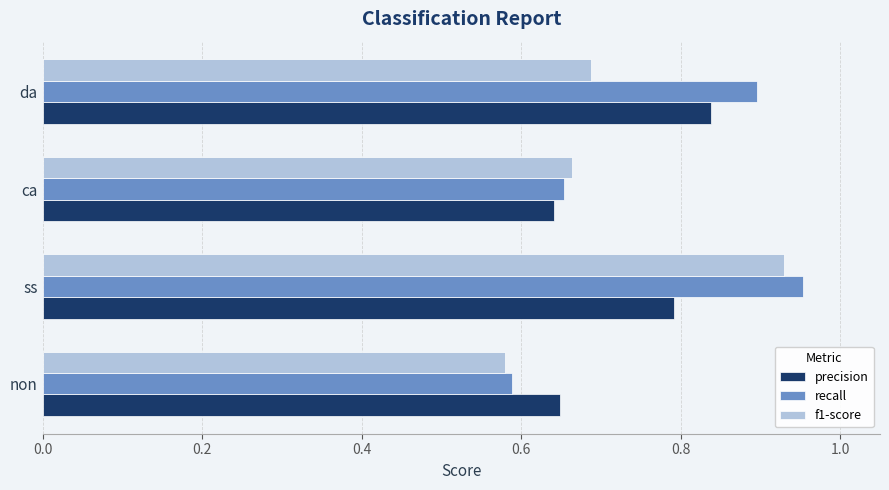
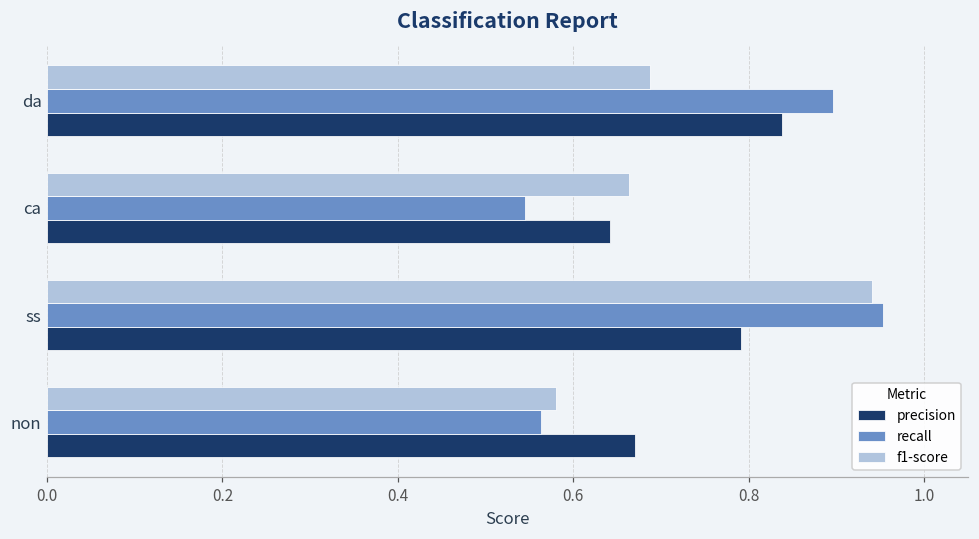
  {
    "precision": {
      "da": 0.84,
      "ca": 0.64,
      "ss": 0.79,
-     "non": 0.65
+     "non": 0.67
    },
    "recall": {
      "da": 0.90,
-     "ca": 0.65,
+     "ca": 0.55,
      "ss": 0.95,
-     "non": 0.59
+     "non": 0.56
    },
    "f1-score": {
      "da": 0.69,
      "ca": 0.66,
-     "ss": 0.93,
+     "ss": 0.94,
      "non": 0.58
    }
  }
